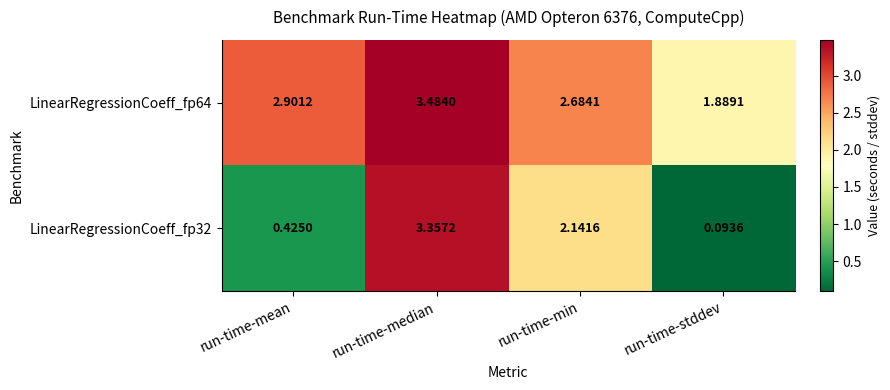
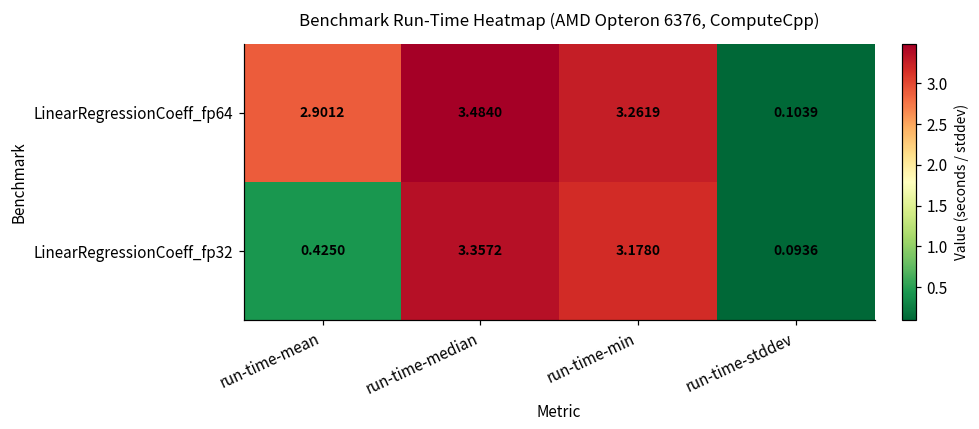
  {
    "LinearRegressionCoeff_fp64": {
      "run-time-mean": 2.9012,
      "run-time-median": 3.4840,
-     "run-time-min": 2.6841,
-     "run-time-stddev": 1.8891
+     "run-time-min": 3.2619,
+     "run-time-stddev": 0.1039
    },
    "LinearRegressionCoeff_fp32": {
      "run-time-mean": 0.4250,
      "run-time-median": 3.3572,
-     "run-time-min": 2.1416,
+     "run-time-min": 3.1780,
      "run-time-stddev": 0.0936
    }
  }
